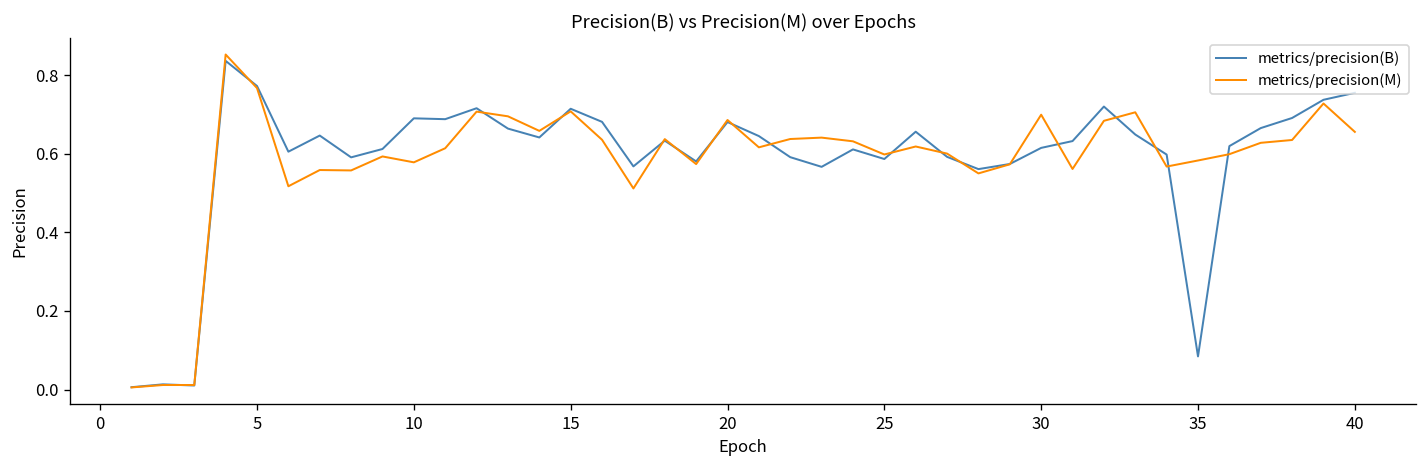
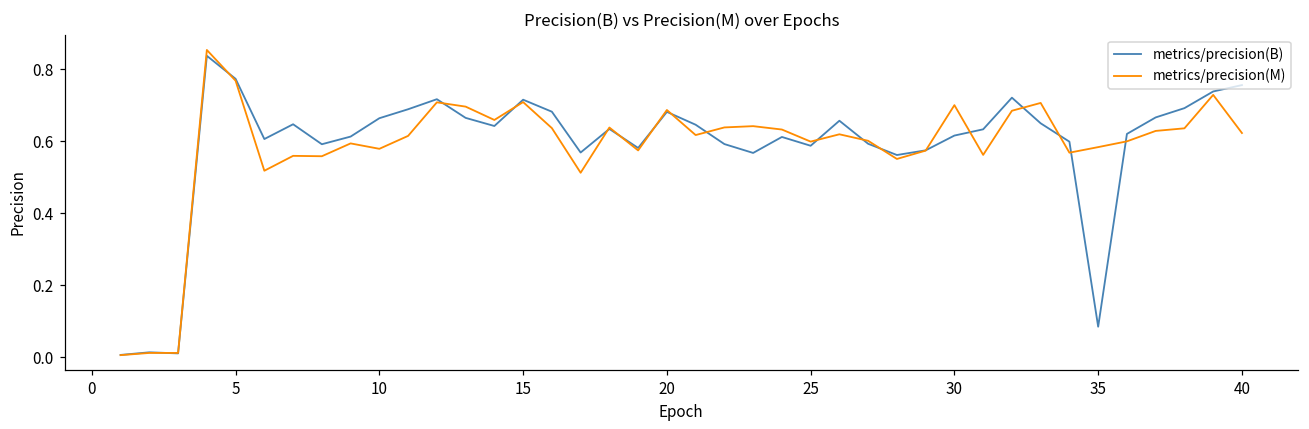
  {
    "metrics/precision(B)": {
-     "10": 0.69,
+     "10": 0.66,
      "25": 0.59,
      "30": 0.62,
      "35": 0.08
    },
    "metrics/precision(M)": {
      "10": 0.58,
      "25": 0.60,
      "30": 0.70,
      "35": 0.58,
-     "40": 0.66
+     "40": 0.62
    }
  }
